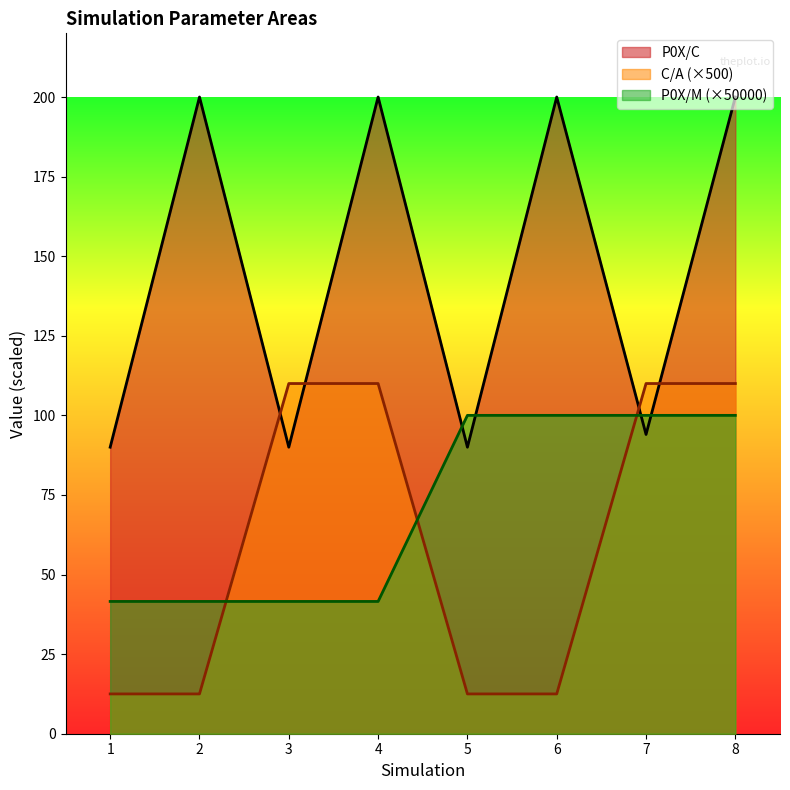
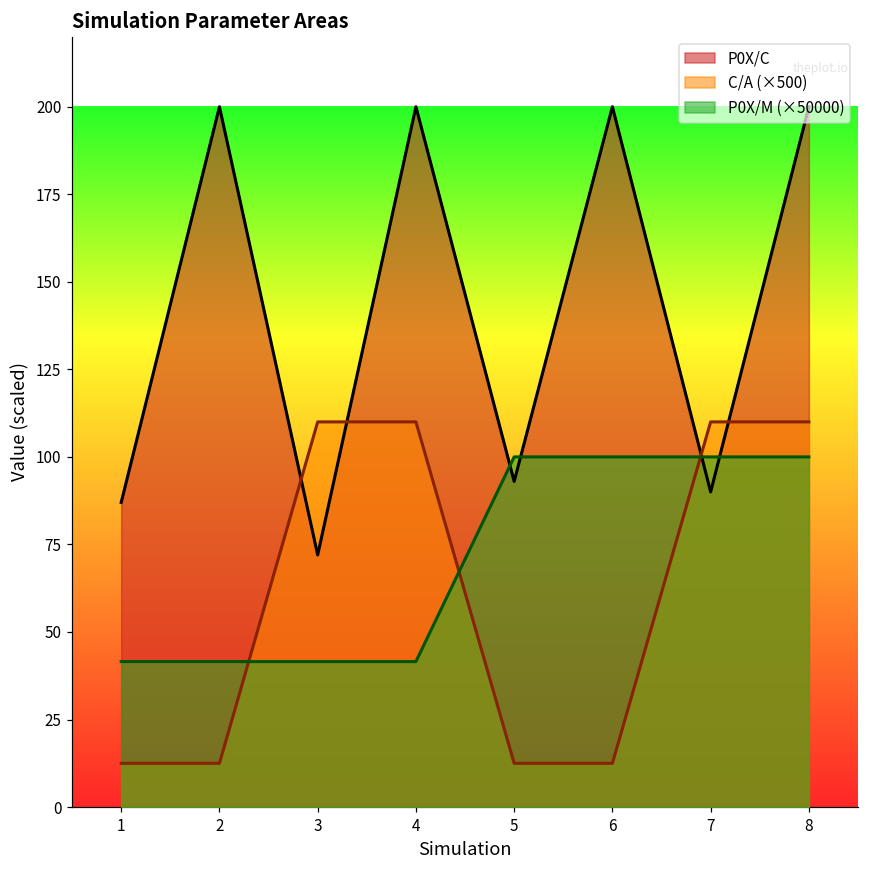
  {
    "P0X/C": {
-     "1": 90,
+     "1": 87,
      "2": 200,
-     "3": 90,
+     "3": 72,
      "4": 200,
-     "5": 90,
+     "5": 93,
      "6": 200,
-     "7": 94
+     "7": 90
    },
    "C/A (×500)": {
      "1": 13,
      "2": 13,
      "3": 110,
      "4": 110,
      "5": 13,
      "6": 13,
      "7": 110,
      "8": 110
    },
    "P0X/M (×50000)": {
      "1": 42,
      "2": 42,
      "3": 42,
      "4": 42,
      "5": 100,
      "6": 100,
      "7": 100,
      "8": 100
    }
  }
